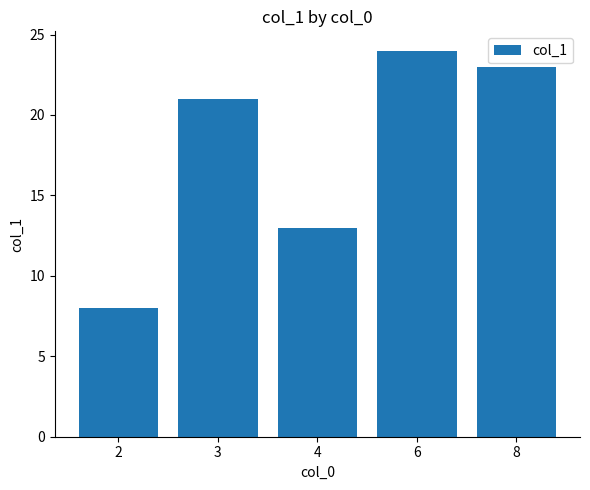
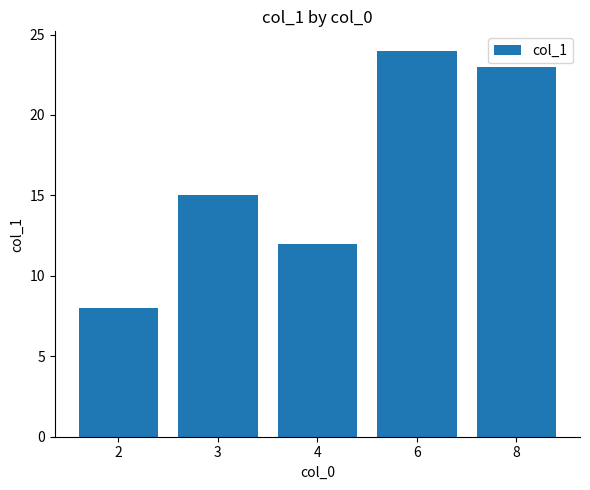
  {
    "2": 8,
-   "3": 21,
-   "4": 13,
+   "3": 15,
+   "4": 12,
    "6": 24,
    "8": 23
  }
